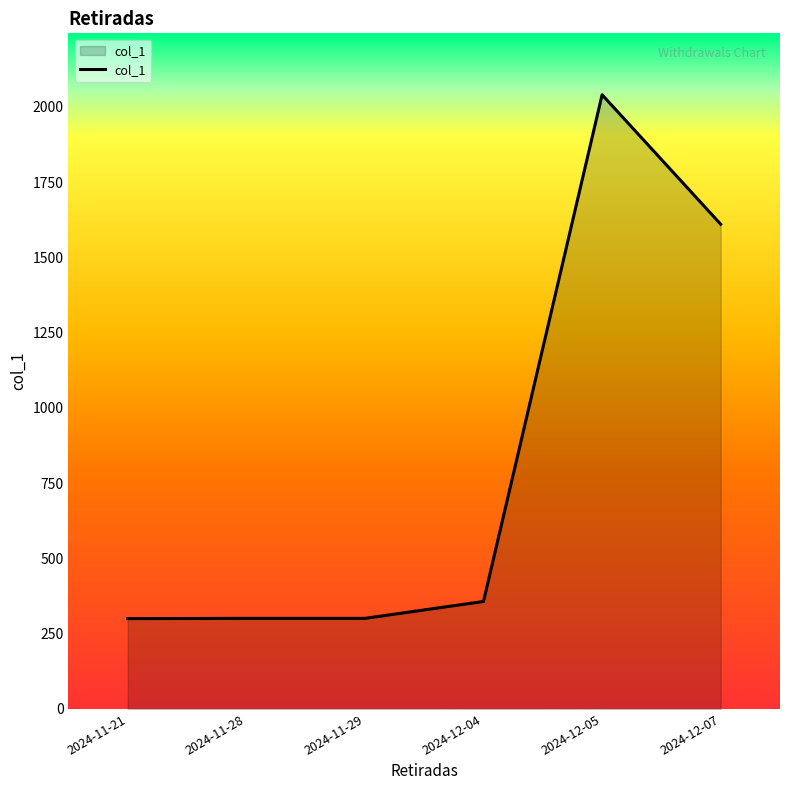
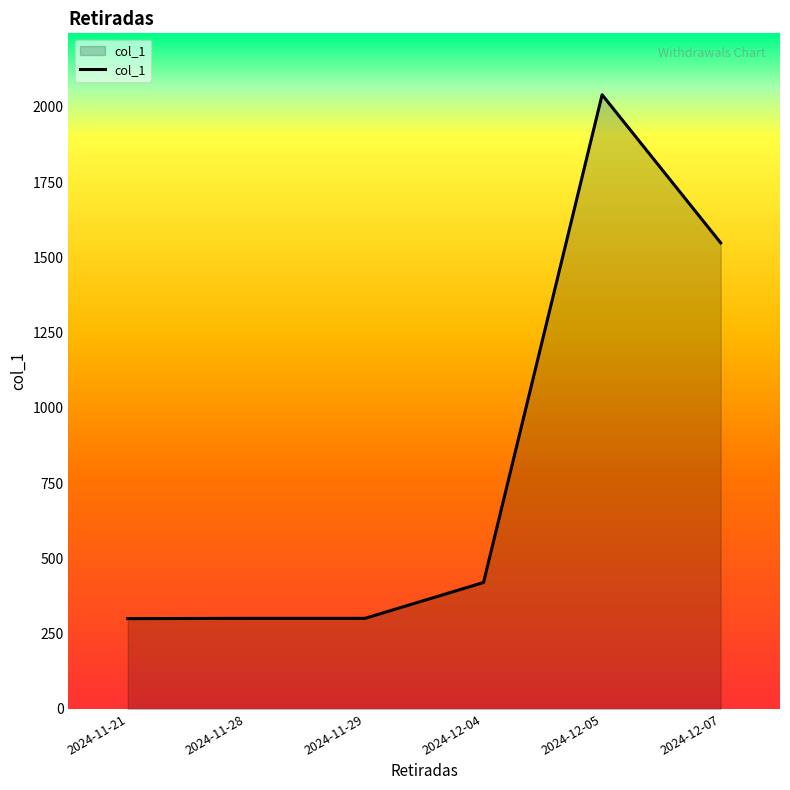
  {
    "2024-11-21": 300,
    "2024-11-28": 300,
    "2024-11-29": 300,
-   "2024-12-04": 360,
+   "2024-12-04": 420,
    "2024-12-05": 2040,
-   "2024-12-07": 1610
+   "2024-12-07": 1550
  }
